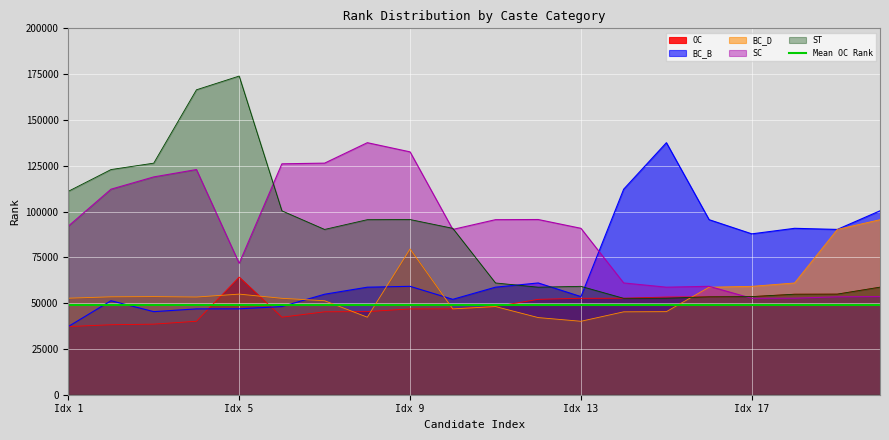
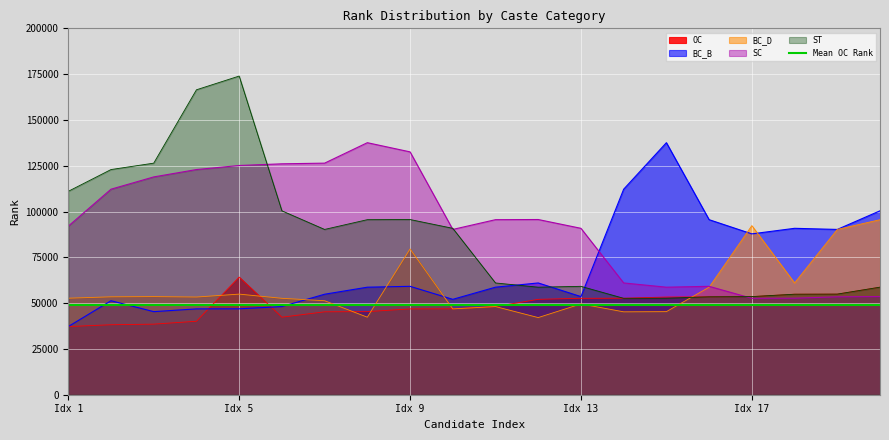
  {
    "OC": {
      "Idx 5": 64000,
      "Idx 9": 47000
    },
    "BC_B": {
      "Idx 5": 47000,
      "Idx 9": 59000,
      "Idx 17": 88000
    },
    "BC_D": {
      "Idx 1": 53000,
      "Idx 5": 55000,
      "Idx 9": 80000,
-     "Idx 13": 40000,
-     "Idx 17": 59000
+     "Idx 13": 50000,
+     "Idx 17": 92000
    },
    "SC": {
      "Idx 1": 92000,
-     "Idx 5": 72000,
+     "Idx 5": 125000,
      "Idx 9": 133000,
      "Idx 13": 91000
    },
    "ST": {
      "Idx 1": 111000,
      "Idx 5": 174000,
      "Idx 9": 96000,
      "Idx 13": 59000
    }
  }
